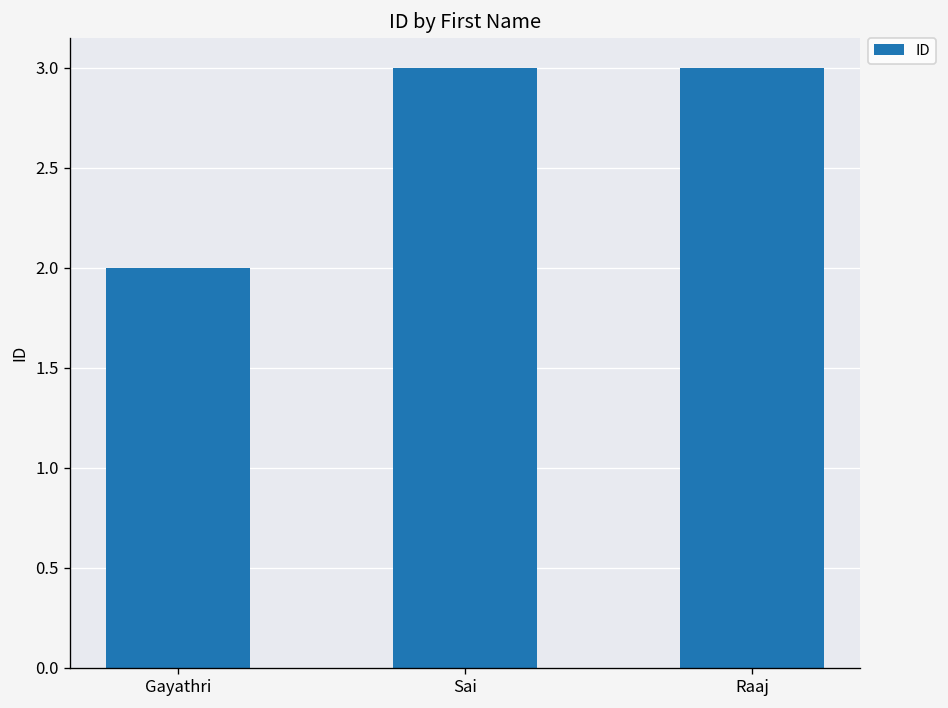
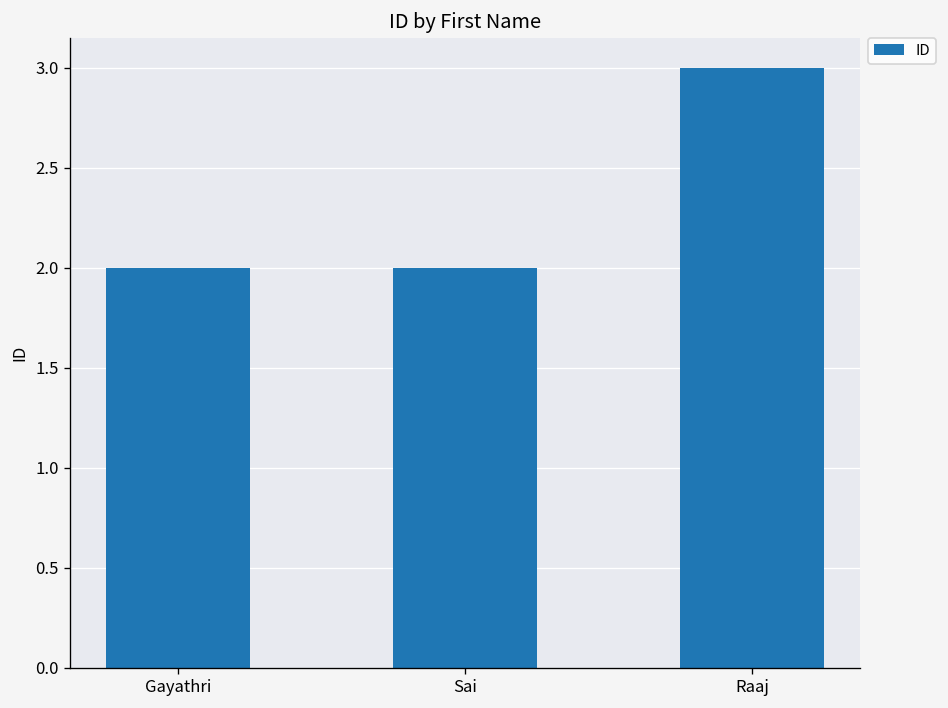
  {
    "Gayathri": 2,
-   "Sai": 3,
+   "Sai": 2,
    "Raaj": 3
  }
